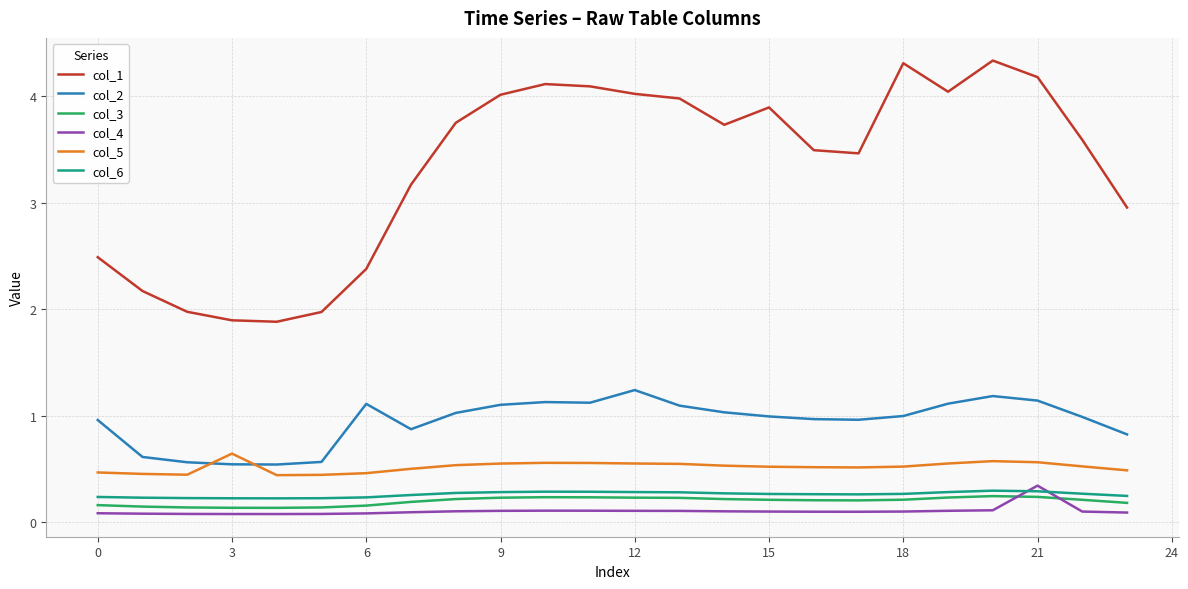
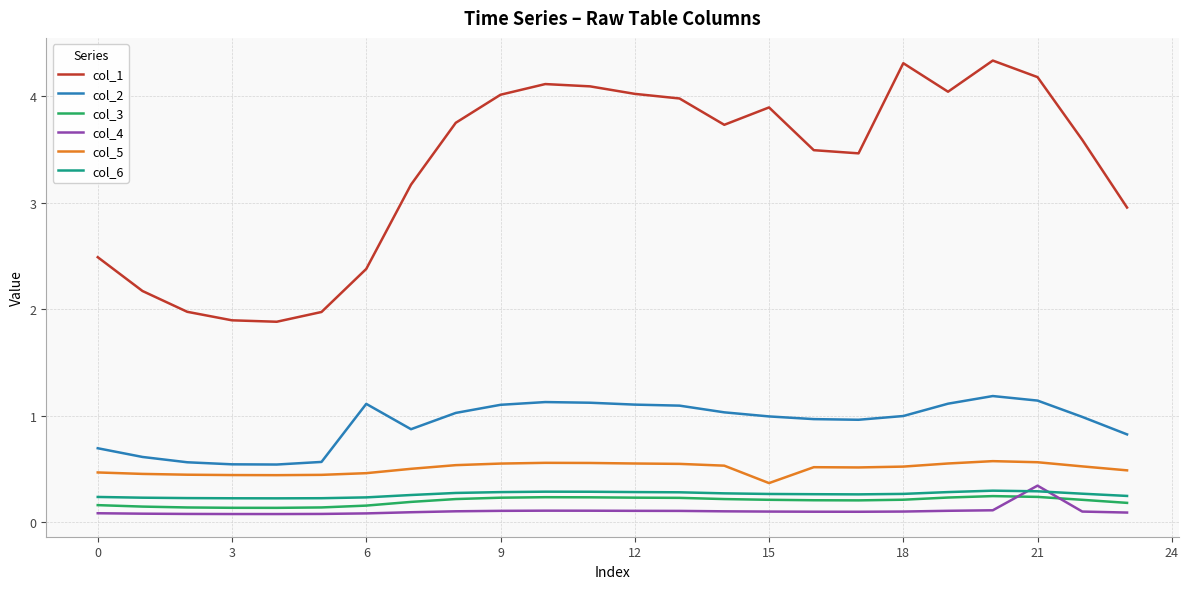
  {
    "col_1": {
      "0": 2.49,
      "3": 1.90,
      "6": 2.38,
      "9": 4.02,
      "12": 4.02,
      "15": 3.90,
      "18": 4.31,
      "21": 4.18
    },
    "col_2": {
-     "0": 0.96,
+     "0": 0.69,
      "3": 0.54,
      "6": 1.11,
      "9": 1.10,
-     "12": 1.24,
+     "12": 1.10,
      "15": 0.99,
      "18": 1.00,
      "21": 1.14
    },
    "col_4": {
      "0": 0.08,
      "3": 0.08,
      "6": 0.08,
      "9": 0.11,
      "12": 0.11,
      "15": 0.10,
      "18": 0.10,
      "21": 0.34
    },
    "col_5": {
      "0": 0.47,
-     "3": 0.64,
+     "3": 0.44,
      "6": 0.46,
      "9": 0.55,
      "12": 0.55,
-     "15": 0.52,
+     "15": 0.37,
      "18": 0.52,
      "21": 0.56
    }
  }
